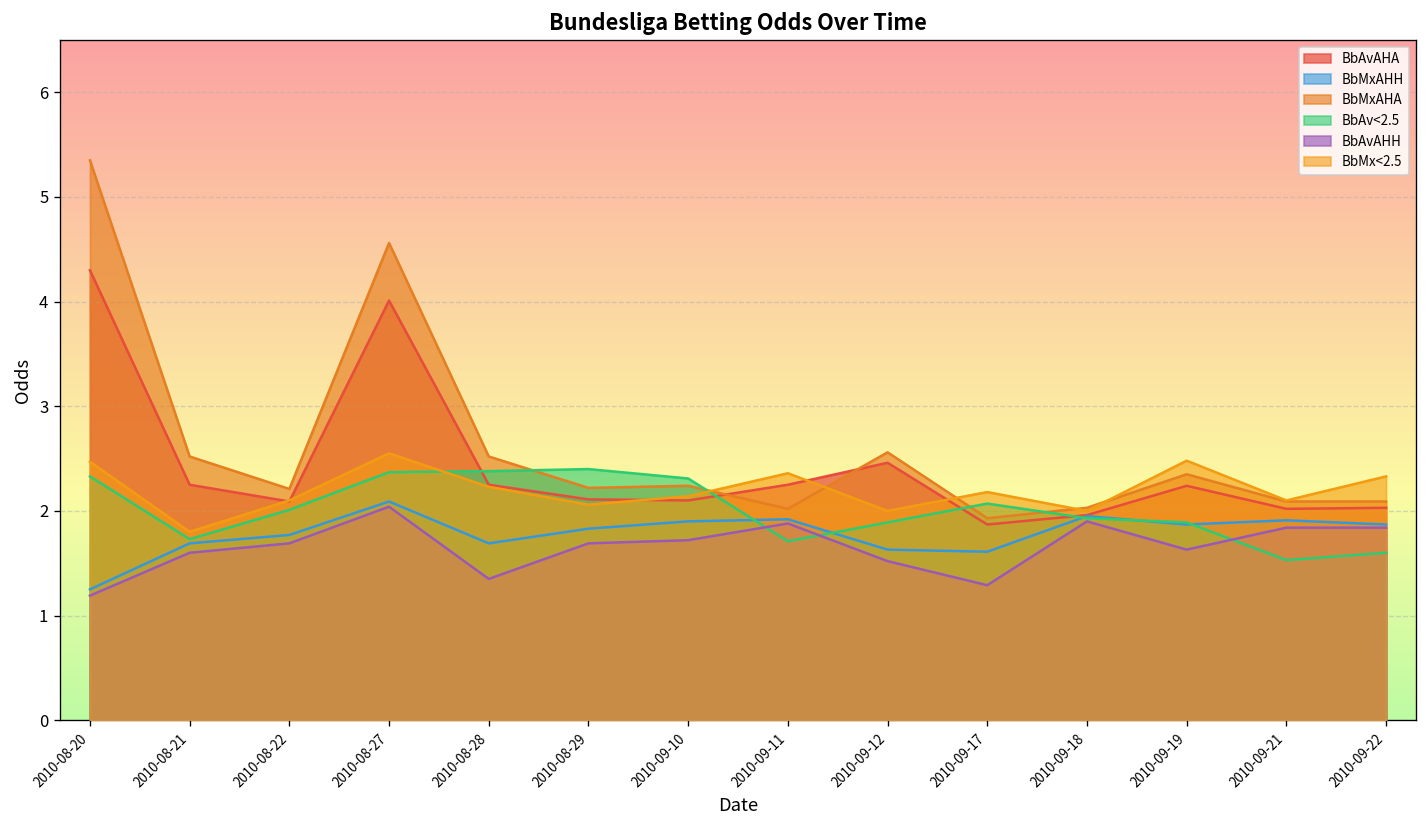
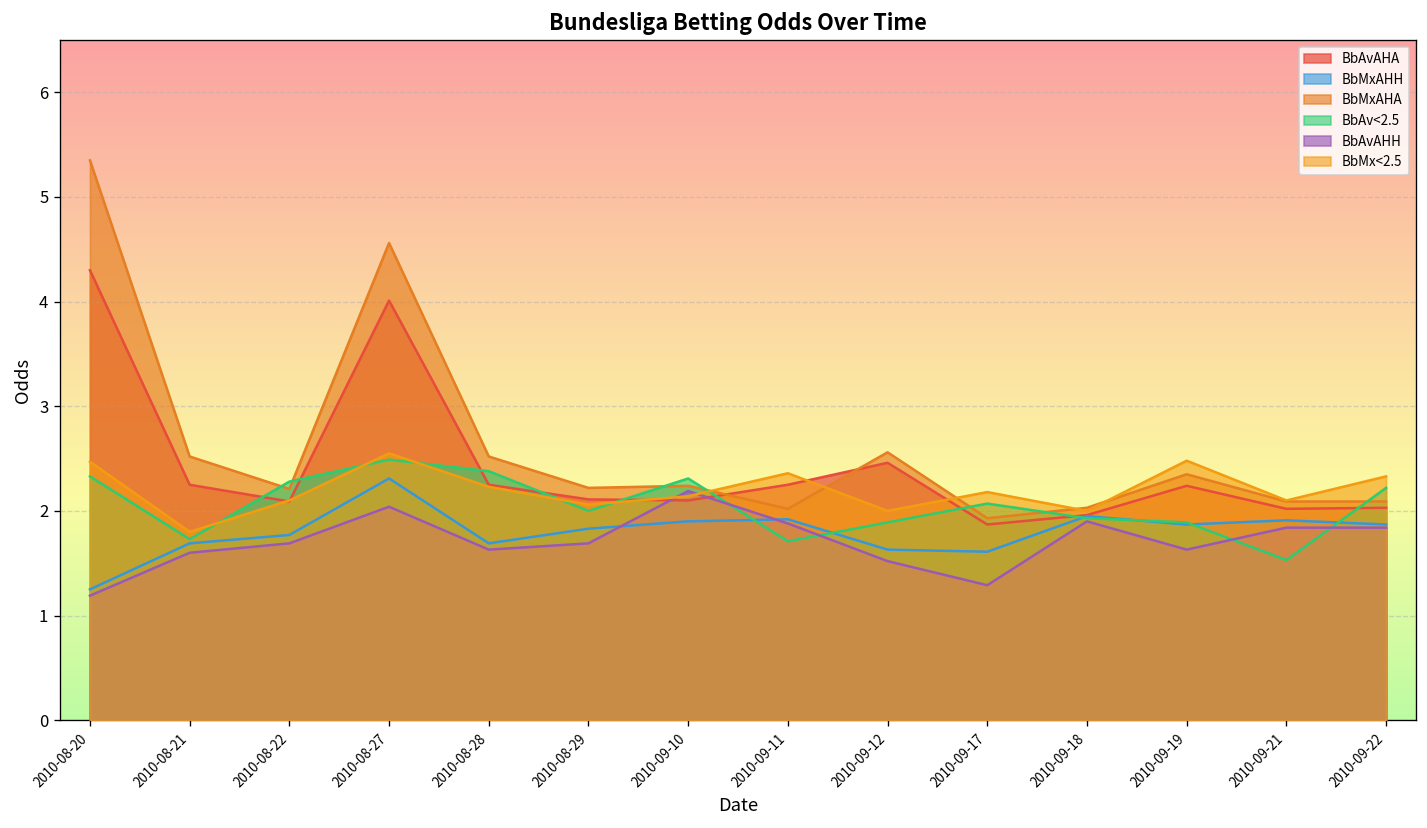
  {
    "BbMxAHH": {
      "2010-08-20": 1.3,
      "2010-08-21": 1.7,
      "2010-08-22": 1.8,
-     "2010-08-27": 2.1,
+     "2010-08-27": 2.3,
      "2010-08-28": 1.7,
      "2010-08-29": 1.8,
      "2010-09-10": 1.9,
      "2010-09-11": 1.9,
      "2010-09-12": 1.6,
      "2010-09-17": 1.6,
      "2010-09-21": 1.9,
      "2010-09-22": 1.9
    },
    "BbAv<2.5": {
      "2010-08-20": 2.3,
      "2010-08-21": 1.7,
-     "2010-08-22": 2.0,
-     "2010-08-27": 2.4,
+     "2010-08-22": 2.3,
+     "2010-08-27": 2.5,
      "2010-08-28": 2.4,
-     "2010-08-29": 2.4,
+     "2010-08-29": 2.0,
      "2010-09-10": 2.3,
      "2010-09-11": 1.7,
      "2010-09-12": 1.9,
      "2010-09-17": 2.1,
      "2010-09-21": 1.5,
-     "2010-09-22": 1.6
+     "2010-09-22": 2.2
    },
    "BbAvAHH": {
      "2010-08-20": 1.2,
      "2010-08-21": 1.6,
      "2010-08-22": 1.7,
      "2010-08-27": 2.0,
-     "2010-08-28": 1.4,
+     "2010-08-28": 1.6,
      "2010-08-29": 1.7,
-     "2010-09-10": 1.7,
+     "2010-09-10": 2.2,
      "2010-09-11": 1.9,
      "2010-09-12": 1.5,
      "2010-09-17": 1.3,
      "2010-09-18": 1.9,
      "2010-09-19": 1.6,
      "2010-09-21": 1.8,
      "2010-09-22": 1.8
    }
  }
